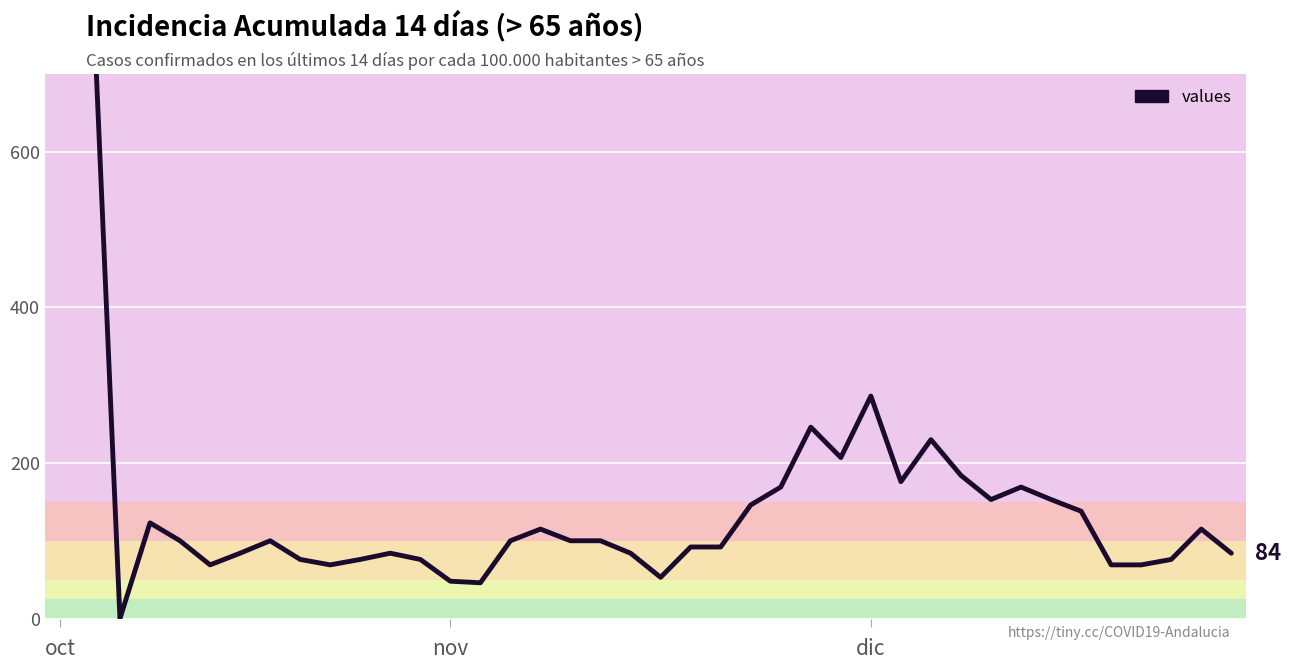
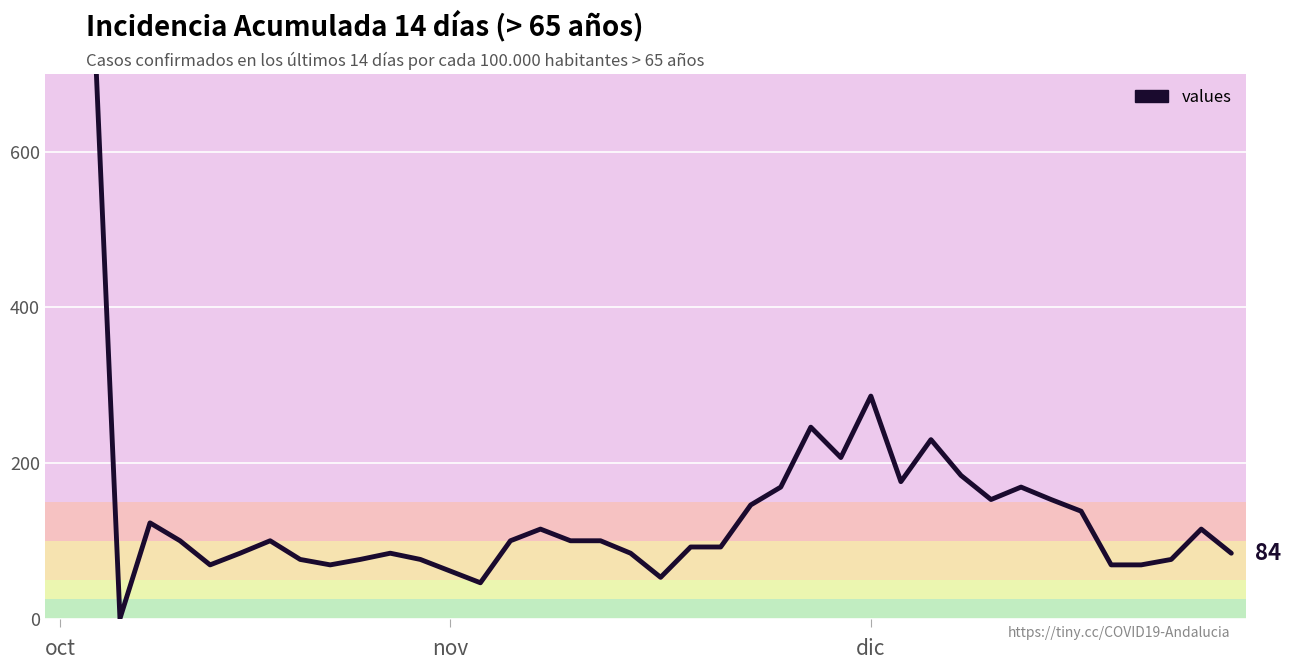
  {
-   "nov": 50,
+   "nov": 60,
    "dic": 290
  }
